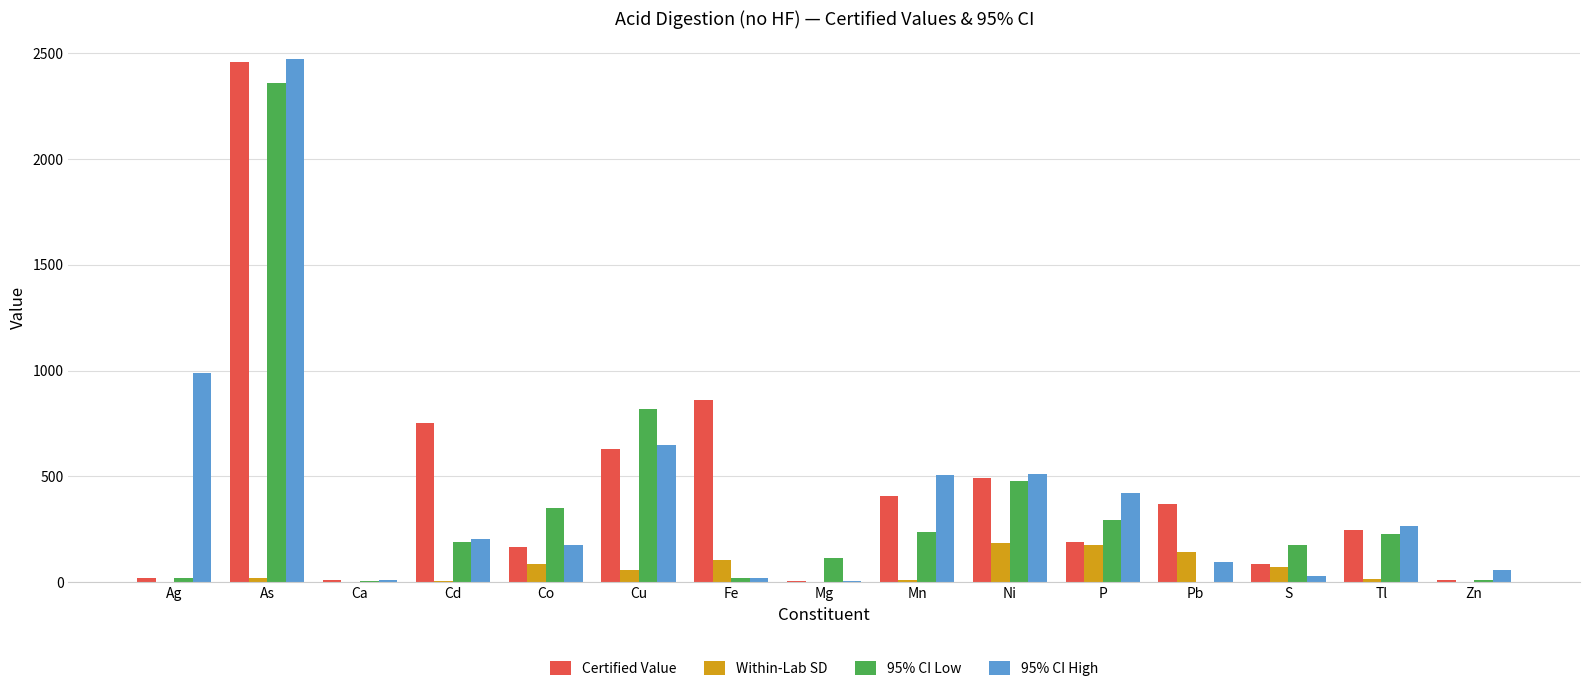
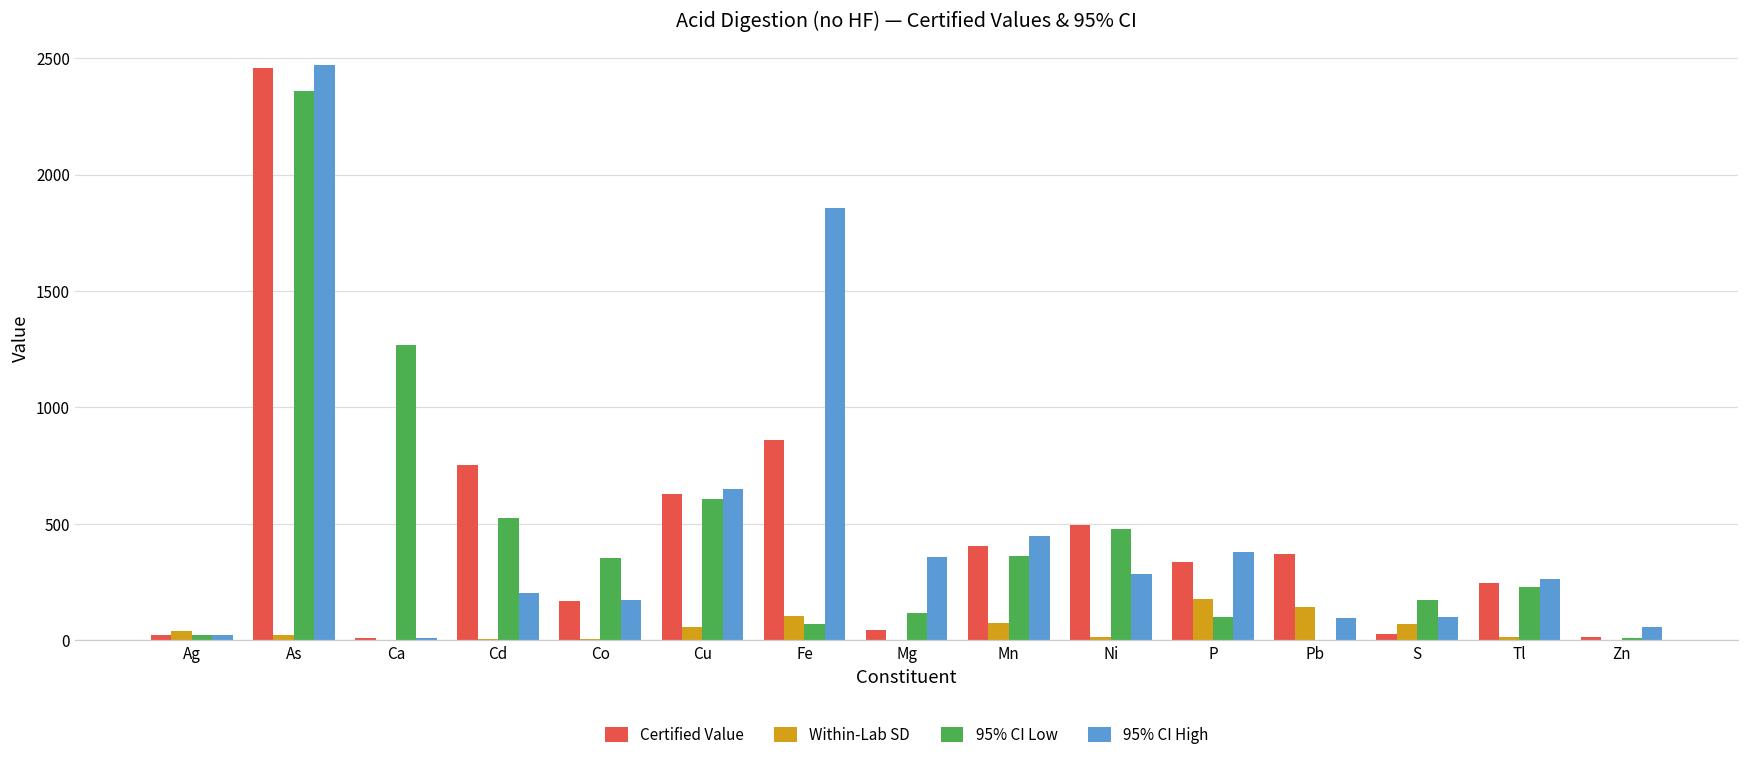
  {
    "Certified Value": {
      "Ag": 20,
      "As": 2460,
      "Cd": 750,
      "Co": 170,
      "Cu": 630,
      "Fe": 860,
-     "Mg": 0,
+     "Mg": 40,
      "Mn": 410,
      "Ni": 490,
-     "P": 190,
+     "P": 340,
      "Pb": 370,
-     "S": 90,
+     "S": 30,
      "Tl": 250,
      "Zn": 10
    },
    "Within-Lab SD": {
-     "Ag": 0,
+     "Ag": 40,
      "As": 20,
-     "Co": 80,
+     "Co": 10,
      "Cu": 60,
      "Fe": 100,
-     "Mn": 10,
-     "Ni": 180,
+     "Mn": 70,
+     "Ni": 20,
      "P": 180,
      "Pb": 140,
      "S": 70,
      "Tl": 20
    },
    "95% CI Low": {
      "Ag": 20,
      "As": 2360,
-     "Ca": 10,
-     "Cd": 190,
+     "Ca": 1270,
+     "Cd": 530,
      "Co": 350,
-     "Cu": 820,
-     "Fe": 20,
+     "Cu": 610,
+     "Fe": 70,
      "Mg": 120,
-     "Mn": 240,
+     "Mn": 360,
      "Ni": 480,
-     "P": 290,
+     "P": 100,
      "S": 170,
      "Tl": 230,
      "Zn": 10
    },
    "95% CI High": {
-     "Ag": 990,
+     "Ag": 20,
      "As": 2470,
      "Cd": 200,
      "Co": 170,
      "Cu": 650,
-     "Fe": 20,
-     "Mg": 0,
-     "Mn": 500,
-     "Ni": 510,
-     "P": 420,
+     "Fe": 1860,
+     "Mg": 360,
+     "Mn": 450,
+     "Ni": 290,
+     "P": 380,
      "Pb": 100,
-     "S": 30,
+     "S": 100,
      "Tl": 260,
      "Zn": 60
    }
  }
